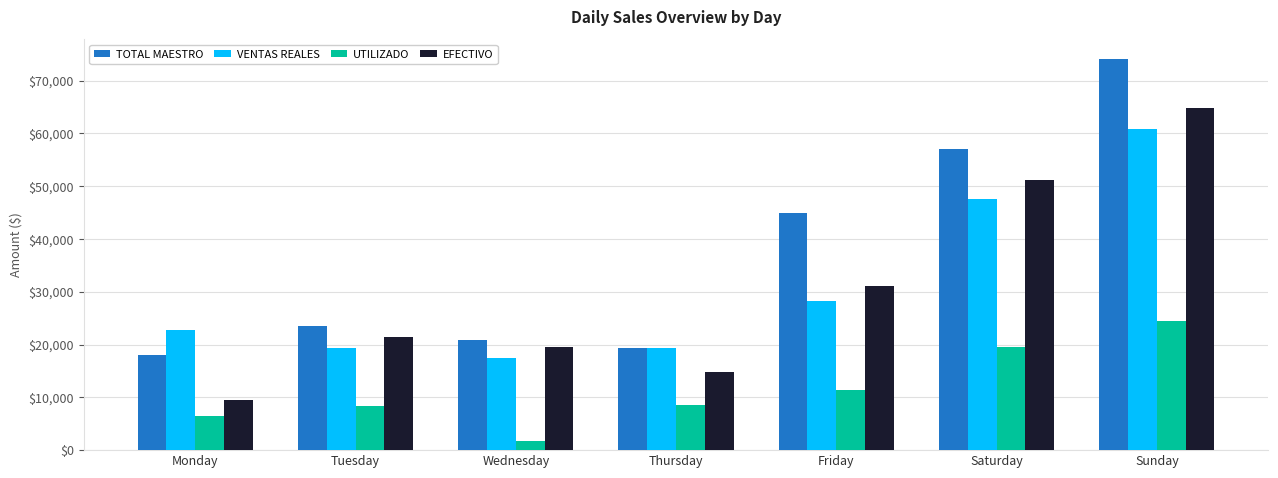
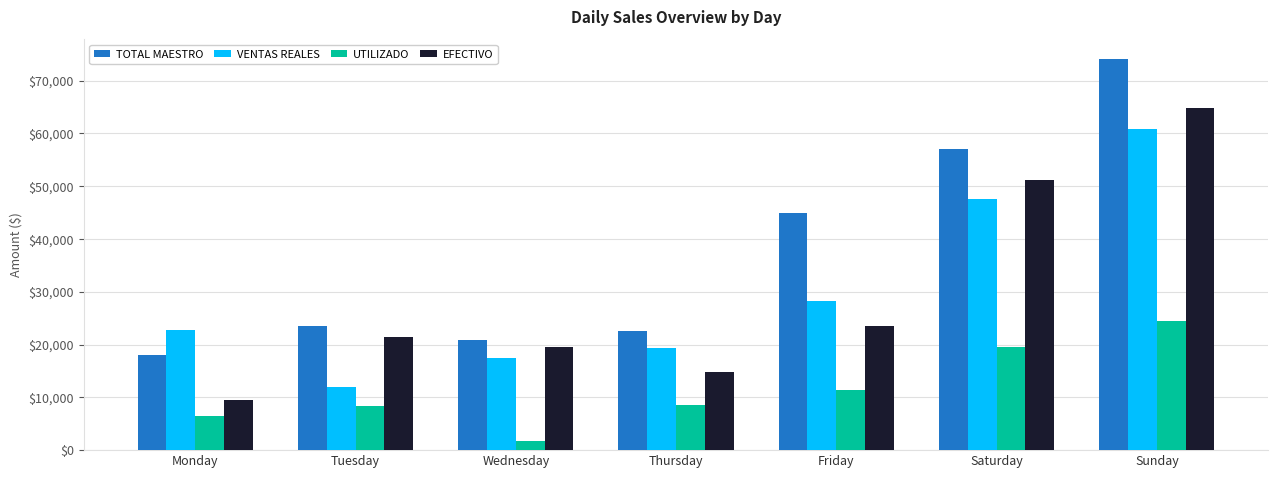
  {
    "TOTAL MAESTRO": {
      "Monday": "$18,000",
      "Tuesday": "$24,000",
      "Wednesday": "$21,000",
-     "Thursday": "$19,000",
+     "Thursday": "$23,000",
      "Friday": "$45,000",
      "Saturday": "$57,000",
      "Sunday": "$74,000"
    },
    "VENTAS REALES": {
      "Monday": "$23,000",
-     "Tuesday": "$19,000",
+     "Tuesday": "$12,000",
      "Wednesday": "$18,000",
      "Thursday": "$19,000",
      "Friday": "$28,000",
      "Saturday": "$48,000",
      "Sunday": "$61,000"
    },
    "UTILIZADO": {
      "Monday": "$6,000",
      "Tuesday": "$8,000",
      "Wednesday": "$2,000",
      "Thursday": "$9,000",
      "Friday": "$11,000",
      "Saturday": "$20,000",
      "Sunday": "$24,000"
    },
    "EFECTIVO": {
      "Monday": "$10,000",
      "Tuesday": "$21,000",
      "Wednesday": "$19,000",
      "Thursday": "$15,000",
-     "Friday": "$31,000",
+     "Friday": "$24,000",
      "Saturday": "$51,000",
      "Sunday": "$65,000"
    }
  }
